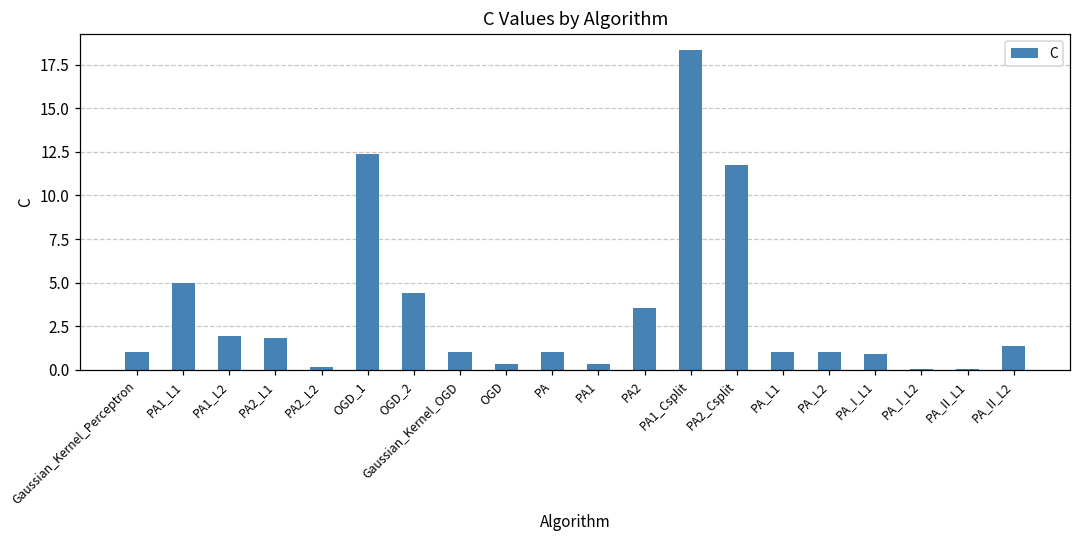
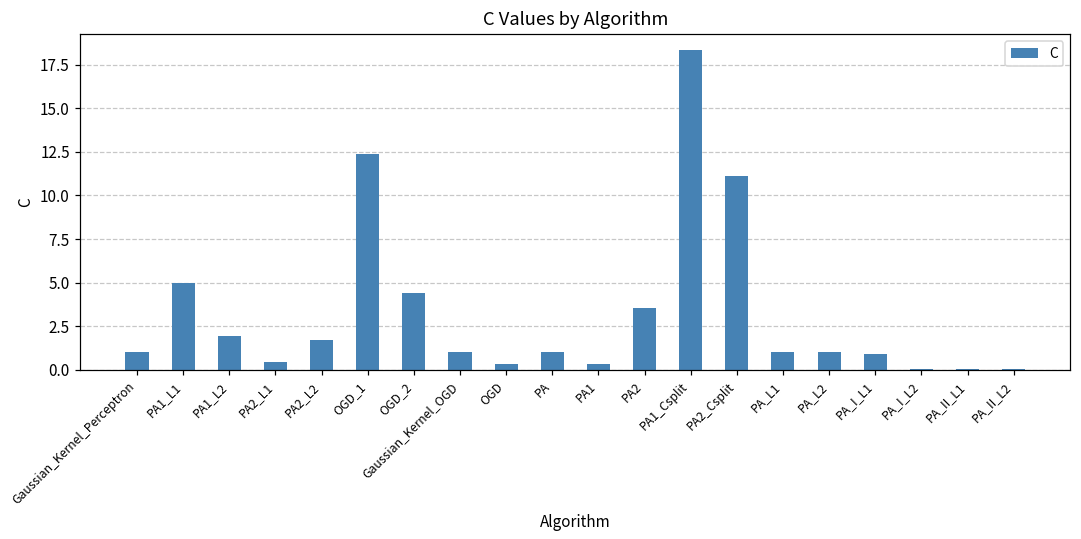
  {
    "Gaussian_Kernel_Perceptron": 1.0,
    "PA1_L1": 5.0,
    "PA1_L2": 1.9,
-   "PA2_L1": 1.8,
-   "PA2_L2": 0.2,
+   "PA2_L1": 0.5,
+   "PA2_L2": 1.7,
    "OGD_1": 12.4,
    "OGD_2": 4.4,
    "Gaussian_Kernel_OGD": 1.0,
    "OGD": 0.4,
    "PA": 1.0,
    "PA1": 0.3,
    "PA2": 3.5,
    "PA1_Csplit": 18.3,
-   "PA2_Csplit": 11.8,
+   "PA2_Csplit": 11.1,
    "PA_L1": 1.0,
    "PA_L2": 1.0,
    "PA_I_L1": 0.9,
-   "PA_II_L2": 1.4
+   "PA_II_L2": 0.1
  }
